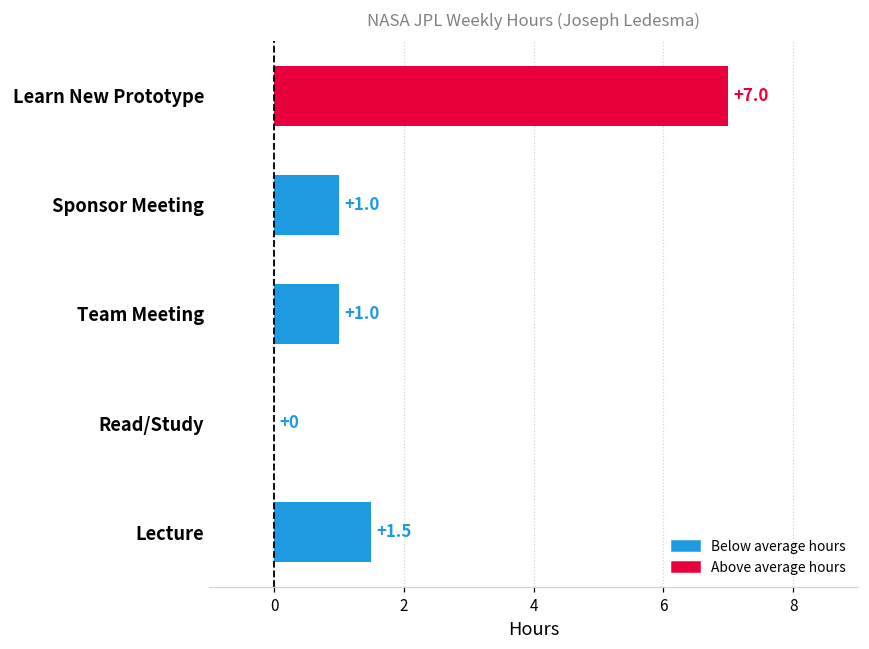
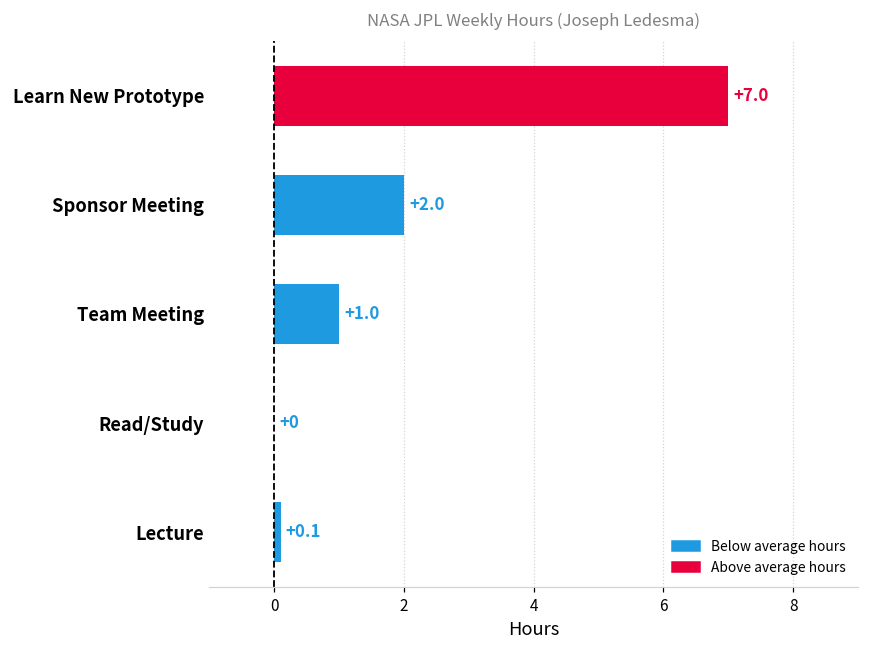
  {
    "Learn New Prototype": "+7.0",
-   "Sponsor Meeting": "+1.0",
+   "Sponsor Meeting": "+2.0",
    "Team Meeting": "+1.0",
    "Read/Study": "+0",
-   "Lecture": "+1.5"
+   "Lecture": "+0.1"
  }
